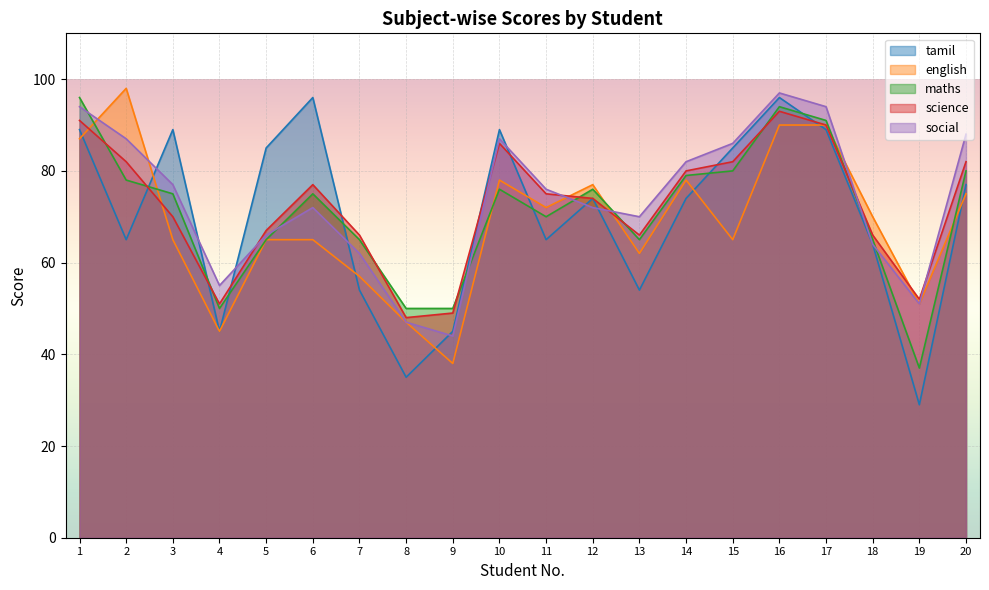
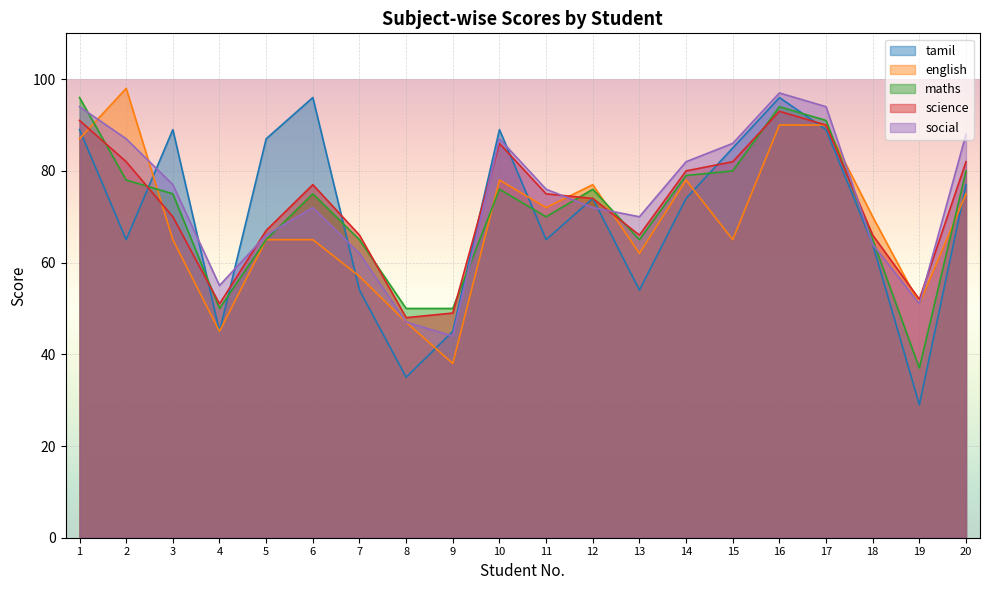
  {
    "tamil": {
      "1": 89,
      "2": 65,
      "3": 89,
-     "5": 85,
+     "5": 87,
      "6": 96,
      "7": 54,
      "8": 35,
      "9": 45,
      "10": 89,
      "11": 65,
      "13": 54,
      "14": 74,
      "15": 85,
      "16": 96,
      "17": 89,
      "19": 29,
      "20": 77
    },
    "english": {
      "1": 87,
      "2": 98,
      "3": 65,
      "6": 65,
      "7": 57,
      "9": 38,
      "10": 78,
      "11": 72,
      "12": 77,
      "13": 62,
      "14": 78,
      "15": 65,
      "16": 90,
      "18": 70,
      "20": 75
    },
    "maths": {
      "1": 96,
      "2": 78,
      "3": 75,
      "4": 50,
      "6": 75,
      "7": 65,
      "8": 50,
      "9": 50,
      "10": 76,
      "11": 70,
      "12": 76,
      "13": 65,
      "14": 79,
      "15": 80,
      "16": 94,
      "17": 91,
      "18": 65,
      "19": 37,
      "20": 80
    },
    "science": {
      "1": 91,
      "2": 82,
      "3": 70,
      "4": 51,
      "5": 67,
      "6": 77,
      "7": 66,
      "8": 48,
      "9": 49,
      "10": 86,
      "11": 75,
      "13": 66,
      "14": 80,
      "15": 82,
      "16": 93,
      "18": 66,
      "19": 52,
      "20": 82
    },
    "social": {
      "1": 94,
      "2": 87,
      "3": 77,
      "4": 55,
      "5": 66,
      "6": 72,
      "7": 62,
      "9": 44,
      "10": 87,
      "11": 76,
      "12": 72,
      "13": 70,
      "14": 82,
      "15": 86,
      "16": 97,
      "17": 94
    }
  }
